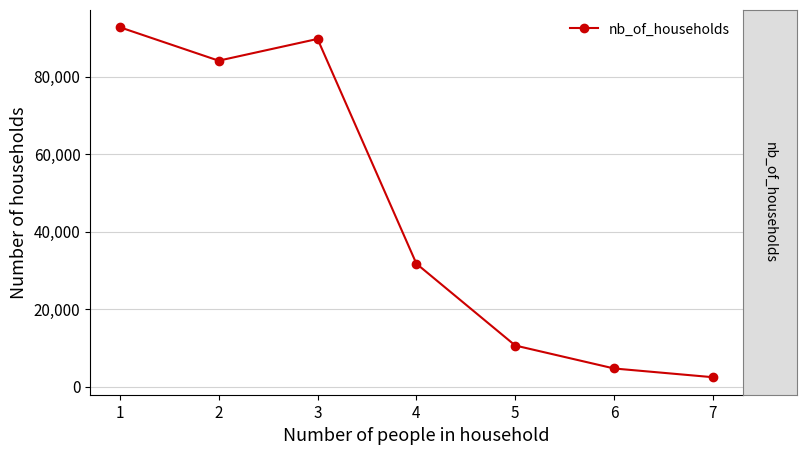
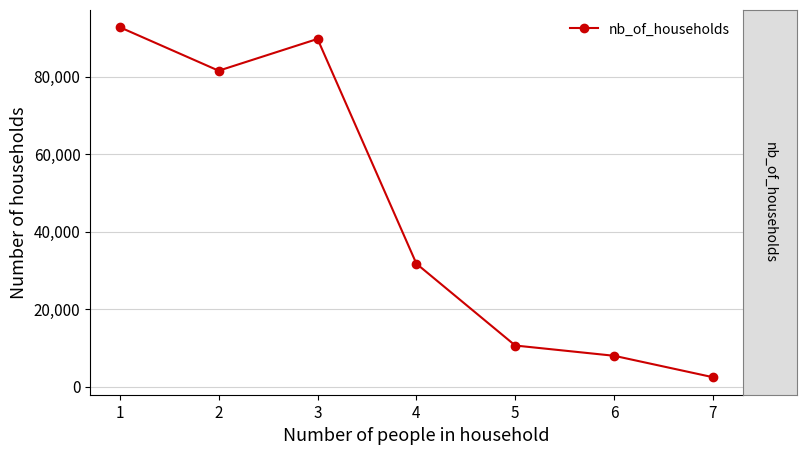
  {
    "1": "93,000",
-   "2": "84,000",
+   "2": "81,000",
    "3": "90,000",
    "4": "32,000",
    "5": "11,000",
-   "6": "5,000",
+   "6": "8,000",
    "7": "2,000"
  }
